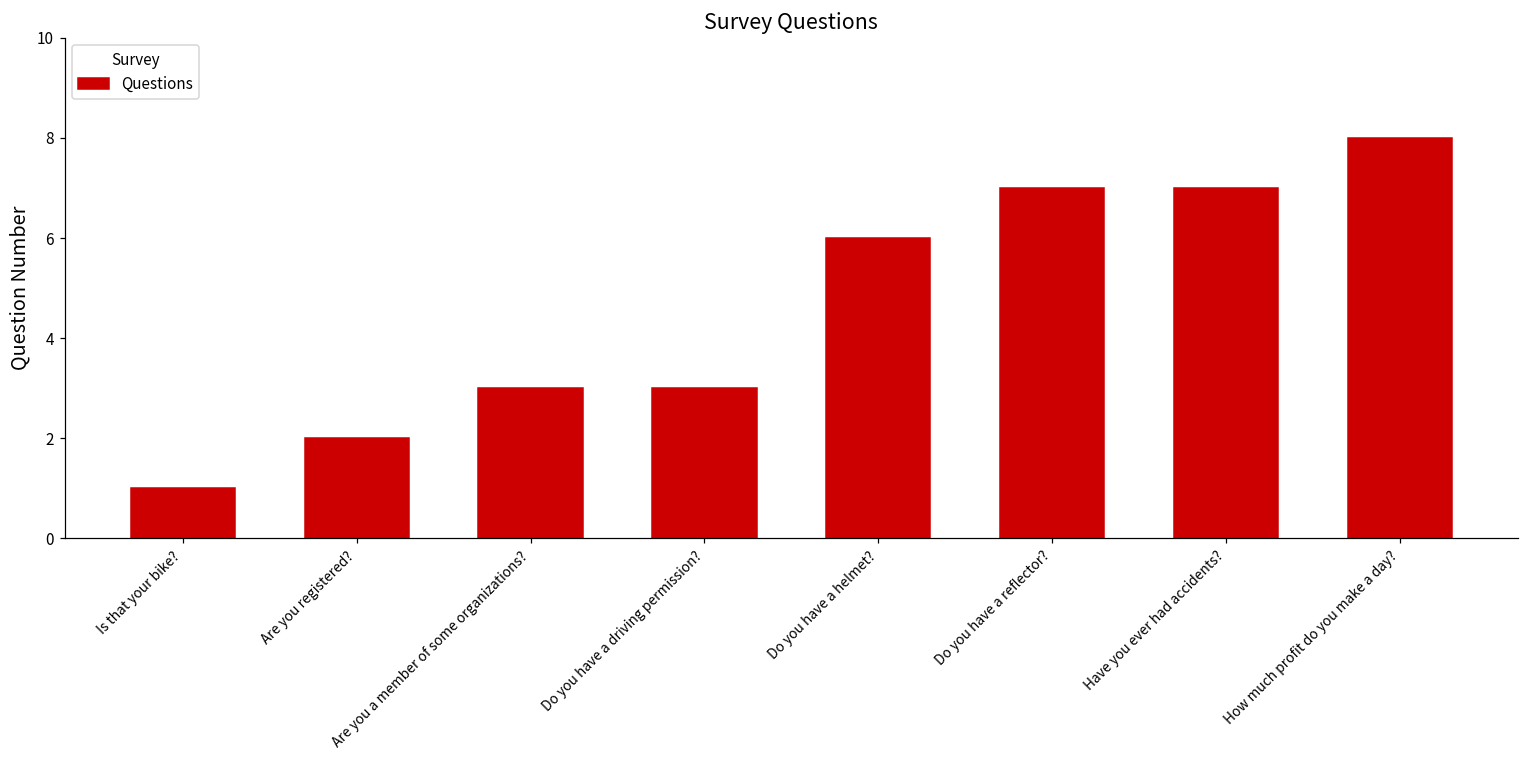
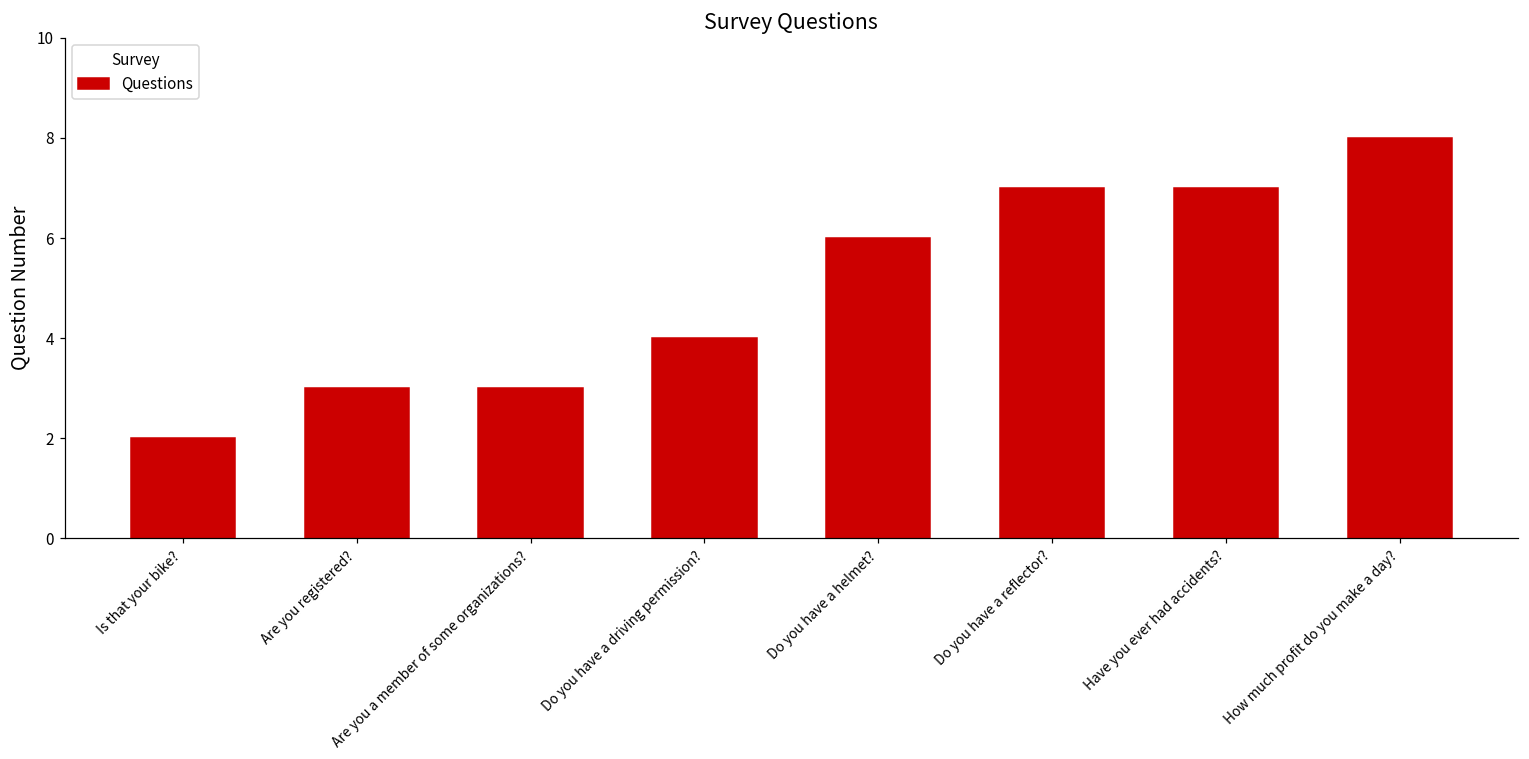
  {
-   "Is that your bike?": 1,
-   "Are you registered?": 2,
+   "Is that your bike?": 2,
+   "Are you registered?": 3,
    "Are you a member of some organizations?": 3,
-   "Do you have a driving permission?": 3,
+   "Do you have a driving permission?": 4,
    "Do you have a helmet?": 6,
    "Do you have a reflector?": 7,
    "Have you ever had accidents?": 7,
    "How much profit do you make a day?": 8
  }
